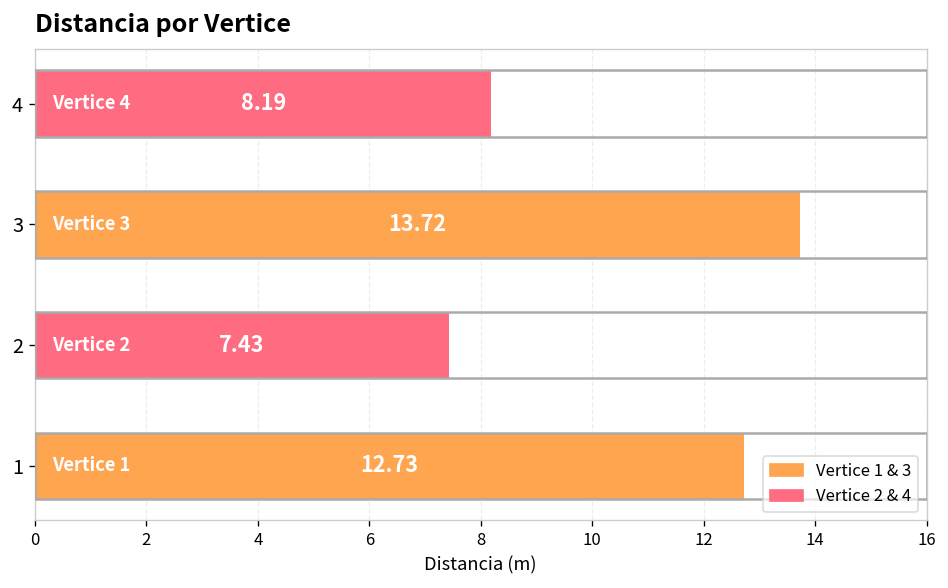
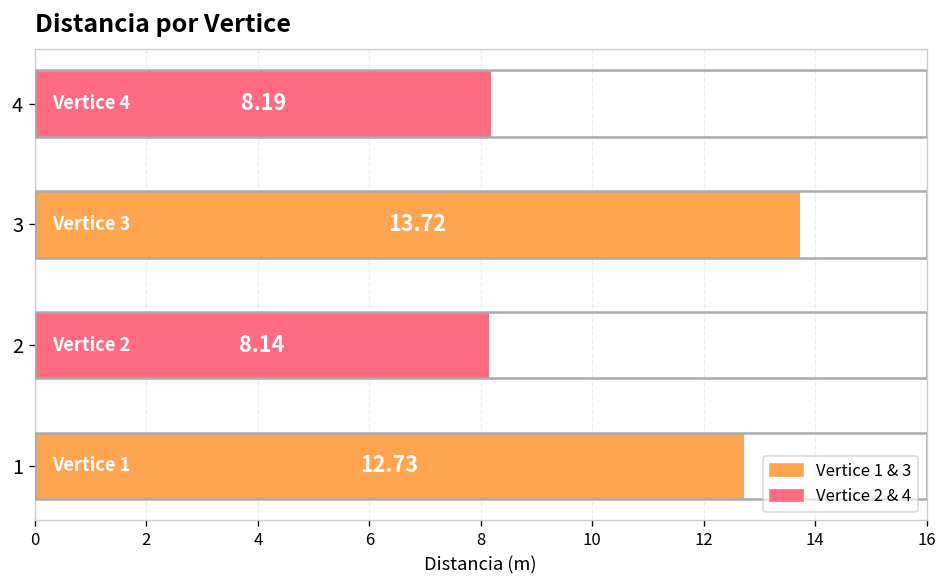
  {
    "4": 8.19,
    "3": 13.72,
-   "2": 7.43,
+   "2": 8.14,
    "1": 12.73
  }
